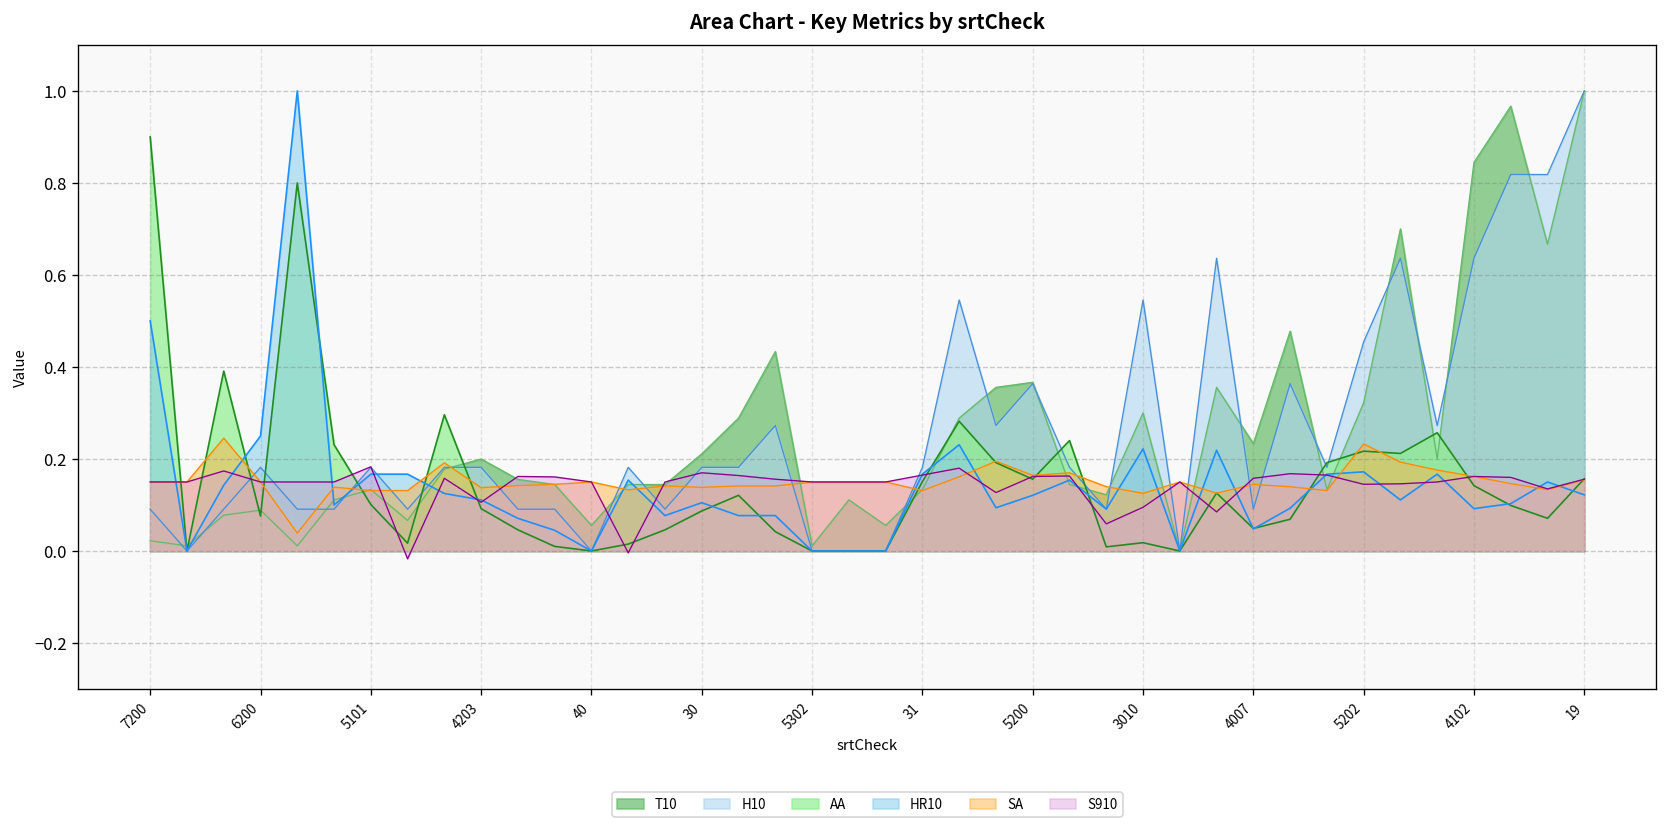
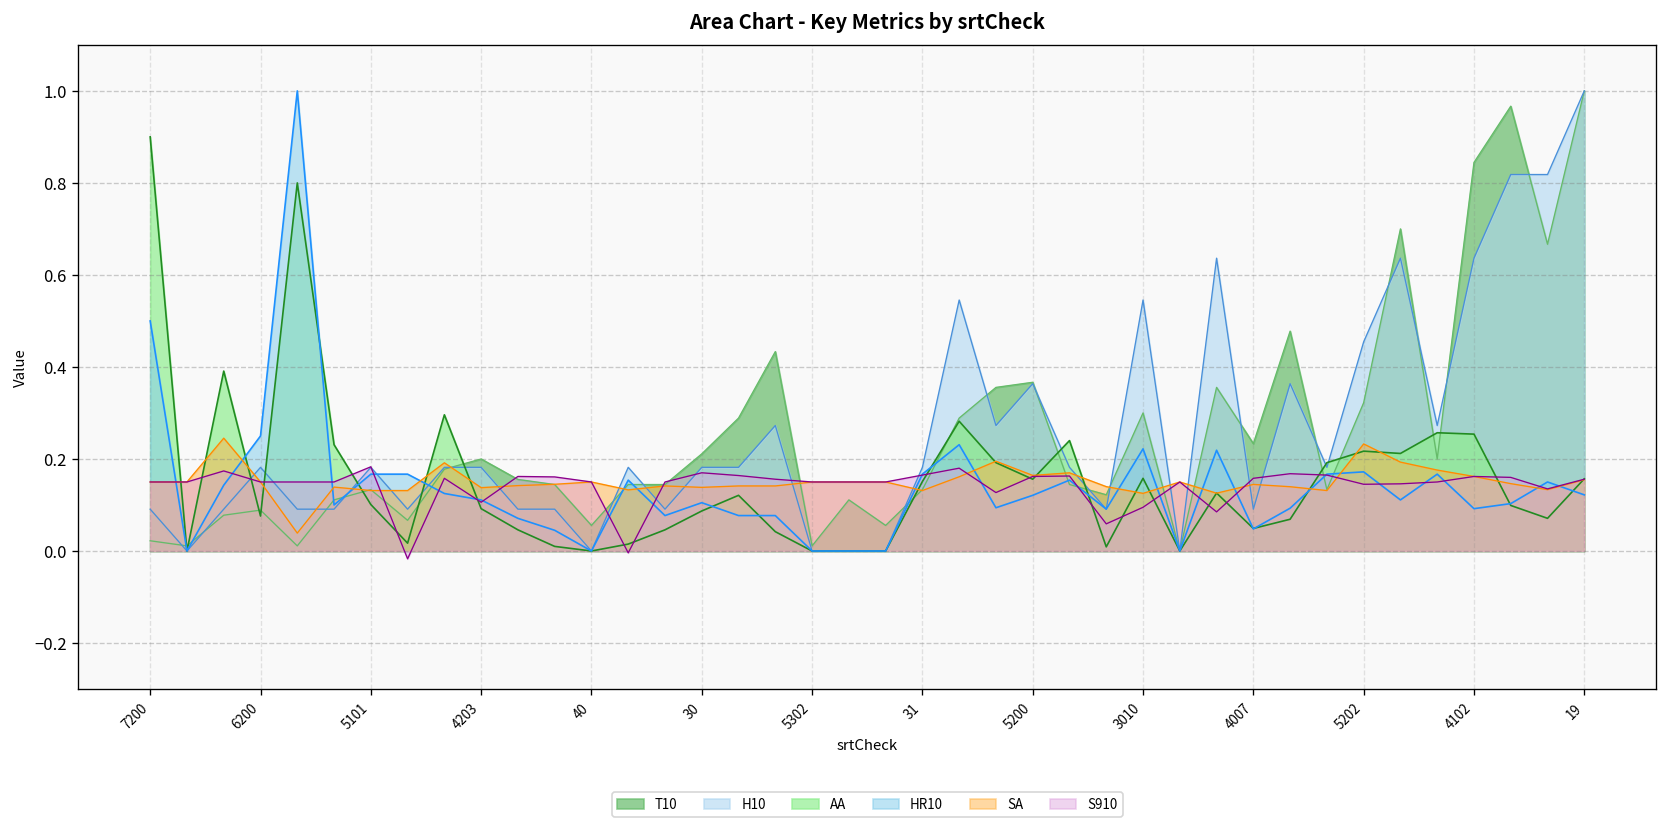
  {
    "T10": {
      "7200": 0.02,
      "6200": 0.09,
      "4203": 0.20,
      "40": 0.06,
      "30": 0.21,
      "5302": 0.01,
      "3010": 0.30,
      "4007": 0.23,
      "5202": 0.32,
      "4102": 0.84
    },
    "AA": {
      "7200": 0.90,
      "6200": 0.08,
      "5101": 0.10,
      "4203": 0.09,
      "30": 0.09,
      "31": 0.15,
-     "3010": 0.02,
+     "3010": 0.16,
      "5202": 0.22,
-     "4102": 0.14
+     "4102": 0.25
    },
    "SA": {
      "4203": 0.14,
      "30": 0.14,
      "3010": 0.13,
      "4007": 0.14,
      "5202": 0.23
    }
  }
